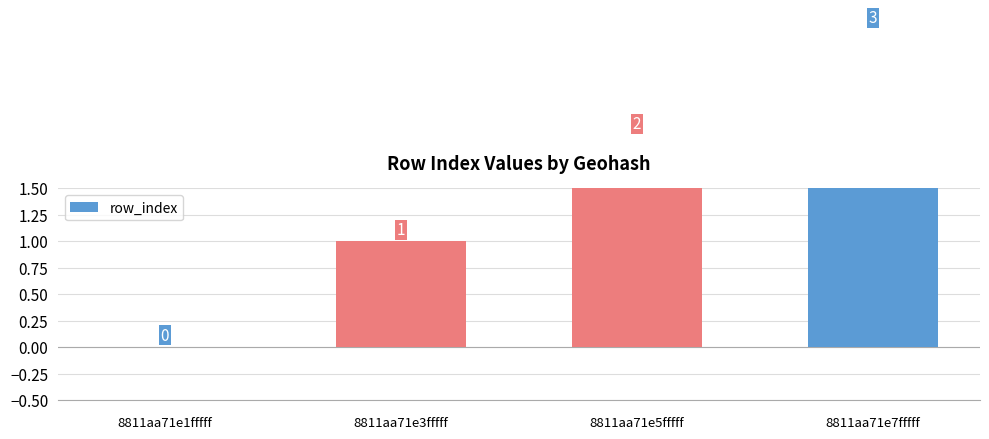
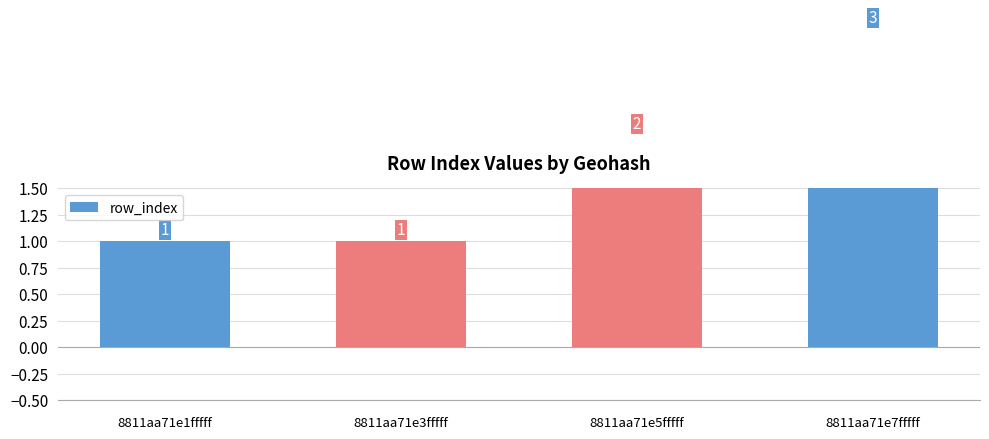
  {
-   "8811aa71e1fffff": 0
+   "8811aa71e1fffff": 1
  }
